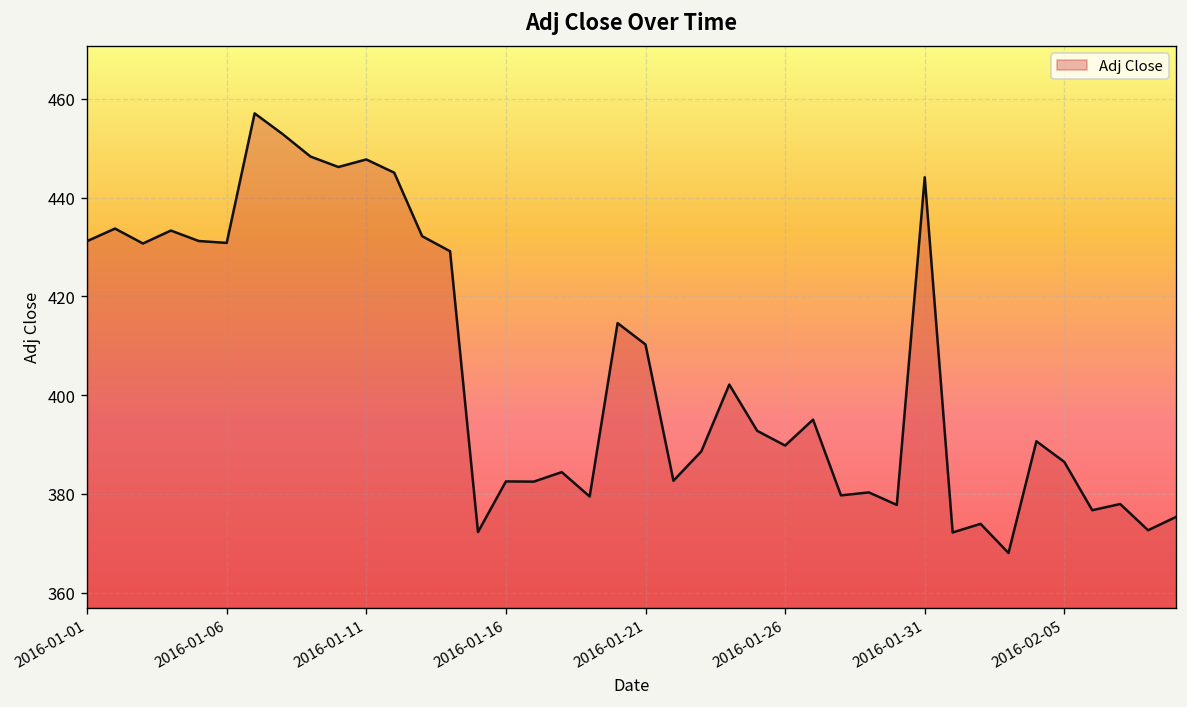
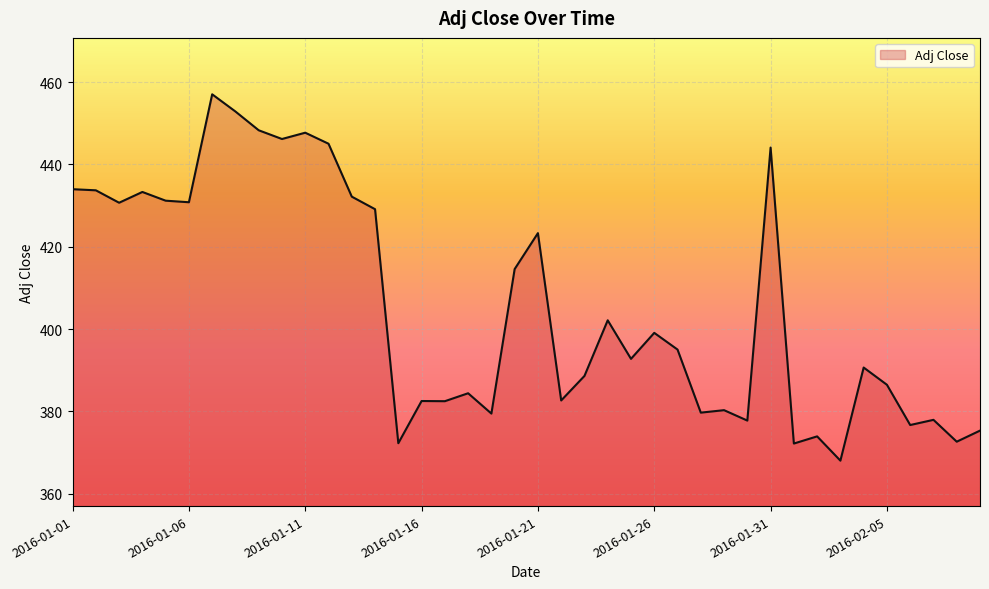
  {
-   "2016-01-01": 431,
+   "2016-01-01": 434,
    "2016-01-06": 431,
    "2016-01-11": 448,
    "2016-01-16": 383,
-   "2016-01-21": 410,
-   "2016-01-26": 390,
+   "2016-01-21": 423,
+   "2016-01-26": 399,
    "2016-01-31": 444,
    "2016-02-05": 386
  }
